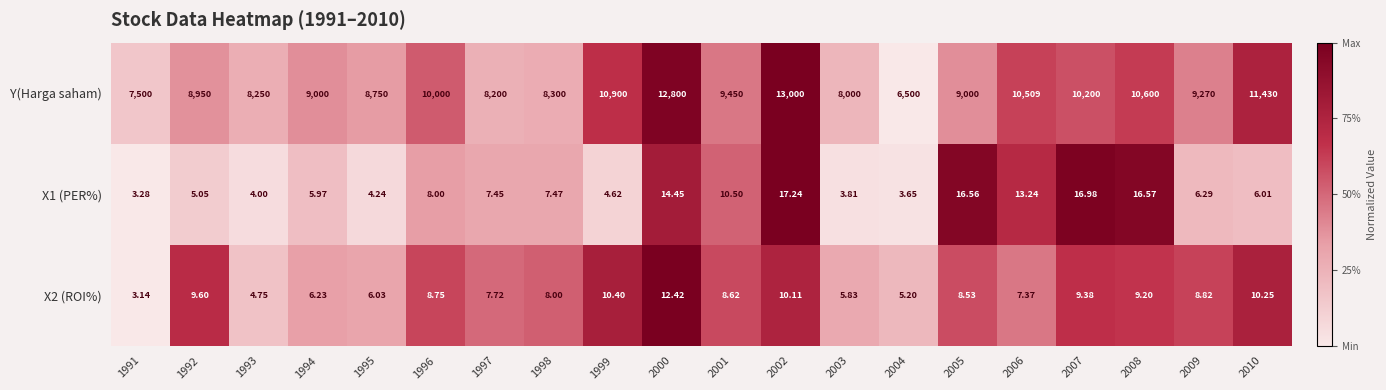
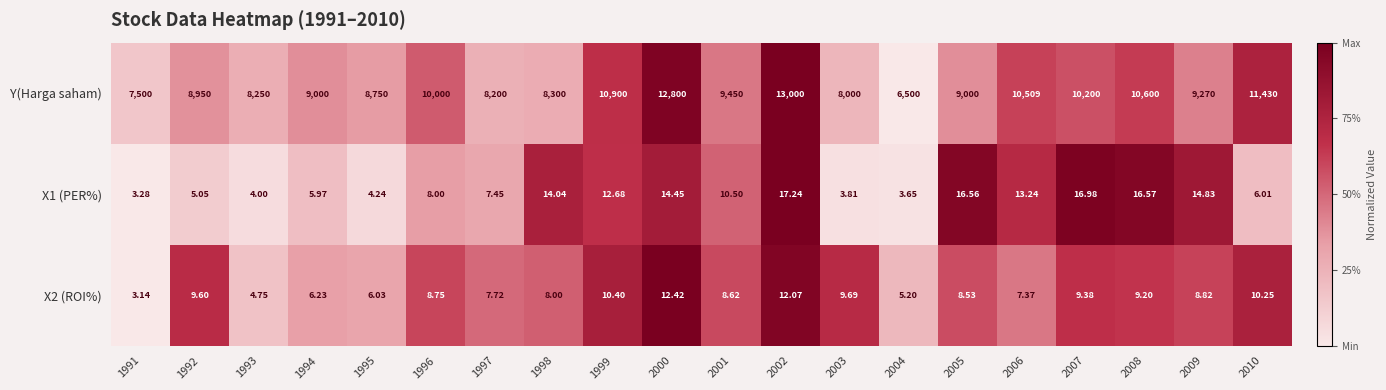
  {
    "Y(Harga saham)": {
      "1991": "7,500",
      "1992": "8,950",
      "1993": "8,250",
      "1994": "9,000",
      "1995": "8,750",
      "1996": "10,000",
      "1997": "8,200",
      "1998": "8,300",
      "1999": "10,900",
      "2000": "12,800",
      "2001": "9,450",
      "2002": "13,000",
      "2003": "8,000",
      "2004": "6,500",
      "2005": "9,000",
      "2006": "10,509",
      "2007": "10,200",
      "2008": "10,600",
      "2009": "9,270",
      "2010": "11,430"
    },
    "X1 (PER%)": {
      "1991": "3.28",
      "1992": "5.05",
      "1993": "4.00",
      "1994": "5.97",
      "1995": "4.24",
      "1996": "8.00",
      "1997": "7.45",
-     "1998": "7.47",
-     "1999": "4.62",
+     "1998": "14.04",
+     "1999": "12.68",
      "2000": "14.45",
      "2001": "10.50",
      "2002": "17.24",
      "2003": "3.81",
      "2004": "3.65",
      "2005": "16.56",
      "2006": "13.24",
      "2007": "16.98",
      "2008": "16.57",
-     "2009": "6.29",
+     "2009": "14.83",
      "2010": "6.01"
    },
    "X2 (ROI%)": {
      "1991": "3.14",
      "1992": "9.60",
      "1993": "4.75",
      "1994": "6.23",
      "1995": "6.03",
      "1996": "8.75",
      "1997": "7.72",
      "1998": "8.00",
      "1999": "10.40",
      "2000": "12.42",
      "2001": "8.62",
-     "2002": "10.11",
-     "2003": "5.83",
+     "2002": "12.07",
+     "2003": "9.69",
      "2004": "5.20",
      "2005": "8.53",
      "2006": "7.37",
      "2007": "9.38",
      "2008": "9.20",
      "2009": "8.82",
      "2010": "10.25"
    }
  }
